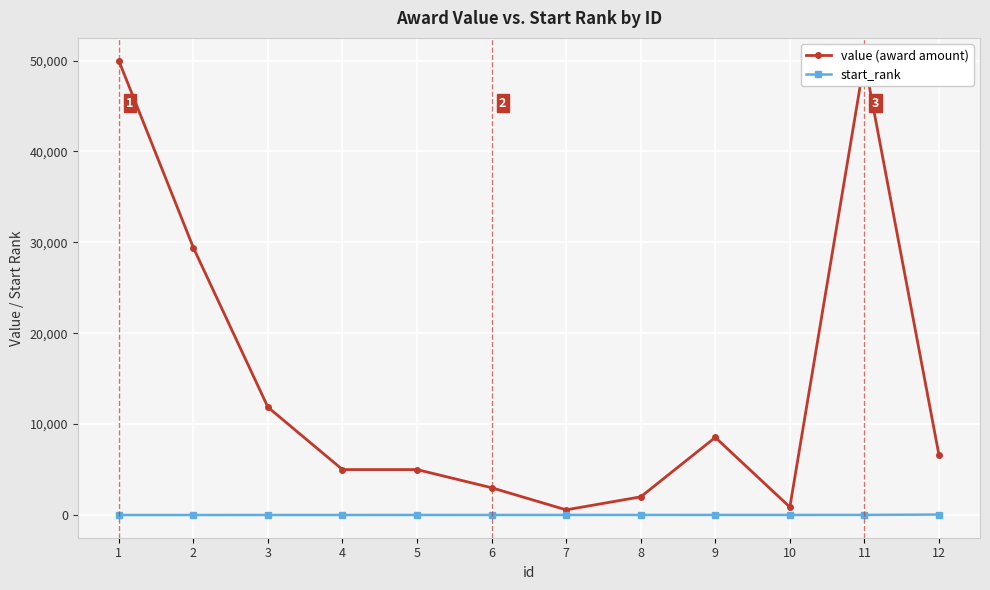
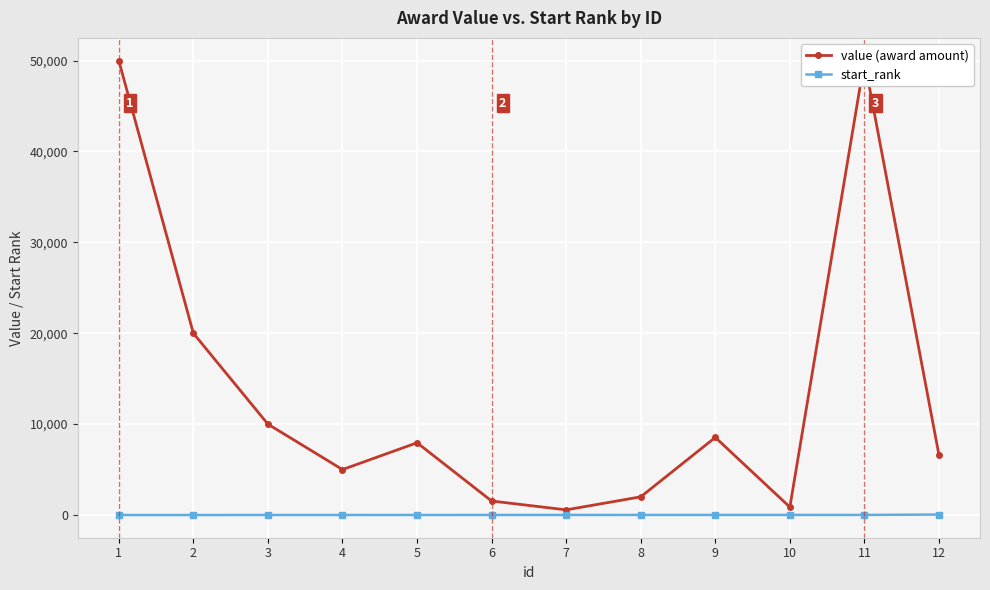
  {
    "value (award amount)": {
      "1": "50,000",
-     "2": "29,000",
-     "3": "12,000",
+     "2": "20,000",
+     "3": "10,000",
      "4": "5,000",
-     "5": "5,000",
-     "6": "3,000",
+     "5": "8,000",
+     "6": "2,000",
      "7": "1,000",
      "8": "2,000",
      "9": "9,000",
      "10": "1,000",
      "12": "7,000"
    },
    "start_rank": {
      "1": "0",
      "2": "0",
      "3": "0",
      "4": "0",
      "5": "0",
      "6": "0",
      "7": "0",
      "8": "0",
      "9": "0",
      "10": "0",
      "11": "0",
      "12": "0"
    }
  }
